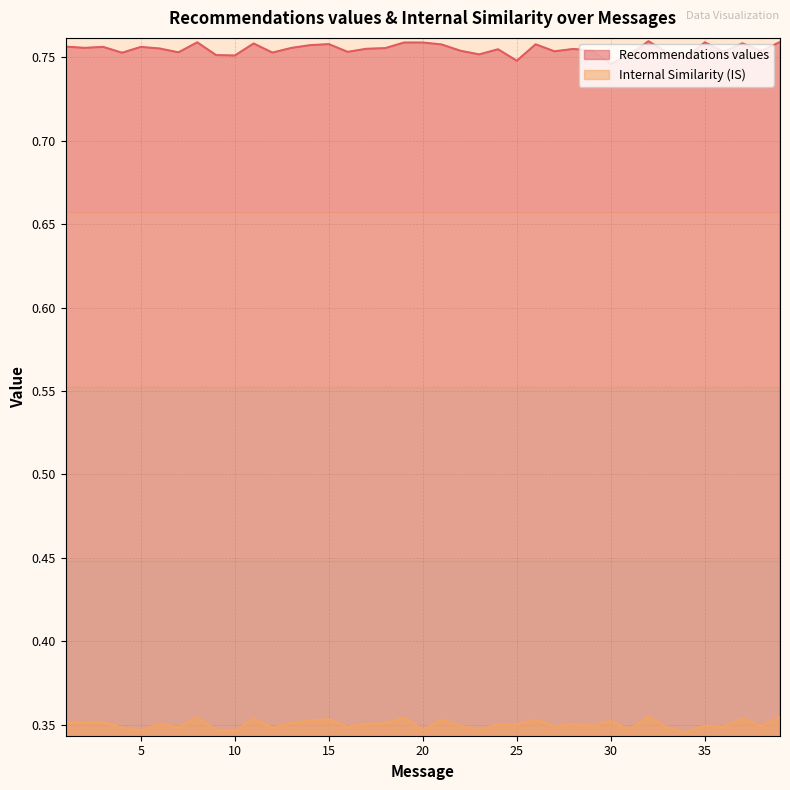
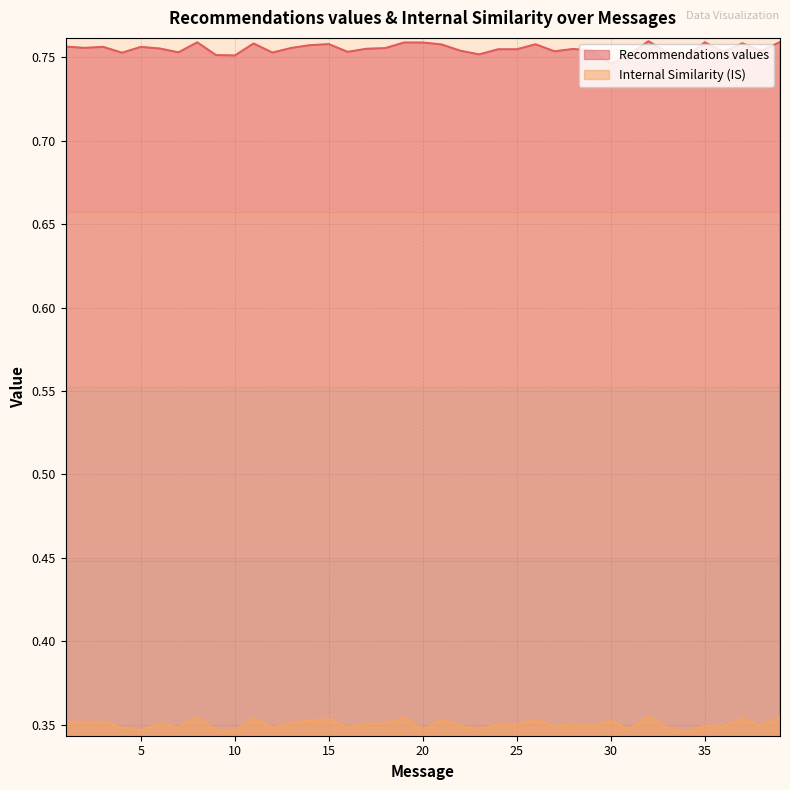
  {
    "Recommendations values": {
      "5": 0.756,
      "10": 0.751,
      "15": 0.758,
      "20": 0.759,
-     "25": 0.748,
+     "25": 0.755,
      "35": 0.759
    },
    "Internal Similarity (IS)": {
      "5": 0.347,
      "10": 0.346,
      "15": 0.353,
      "20": 0.347,
      "25": 0.350,
      "30": 0.352,
      "35": 0.350
    }
  }
